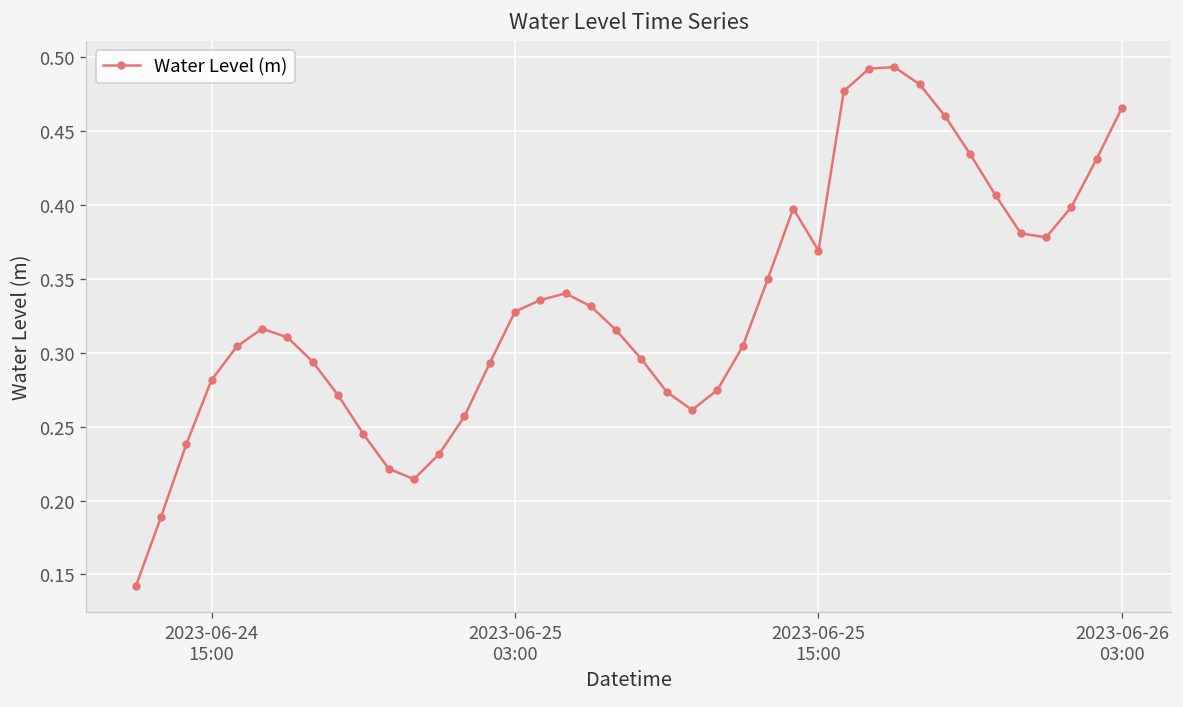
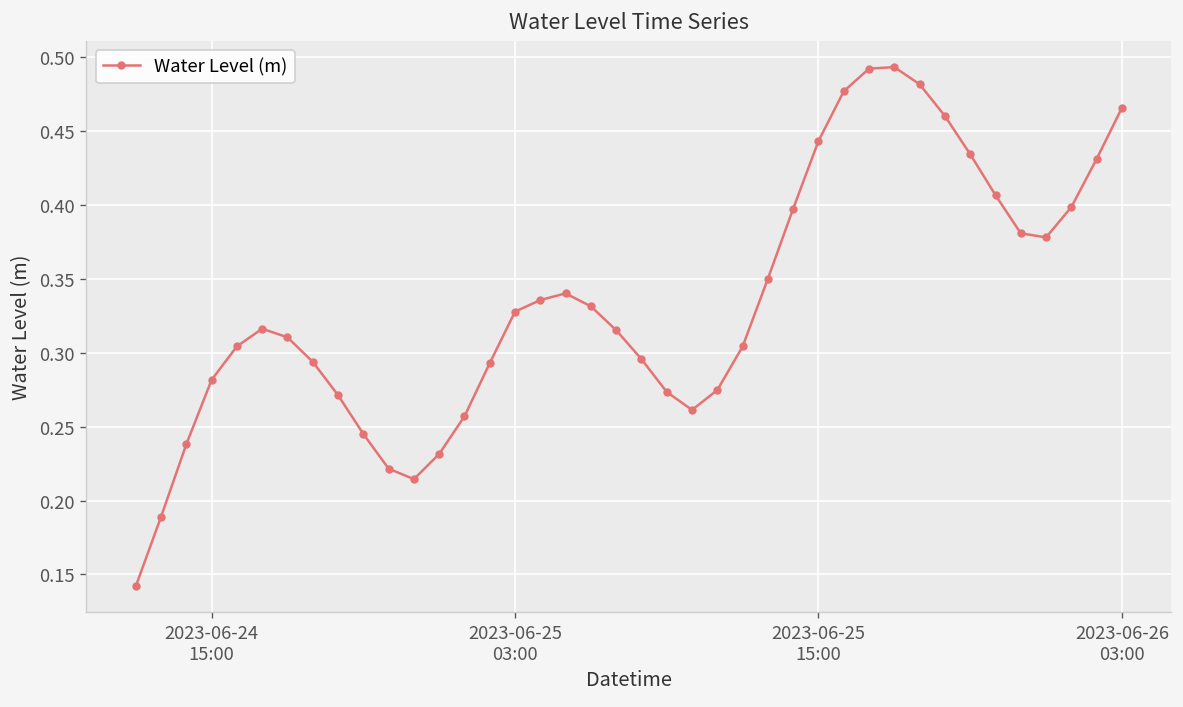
  {
    "2023-06-24 15:00": 0.282,
    "2023-06-25 03:00": 0.328,
-   "2023-06-25 15:00": 0.369,
+   "2023-06-25 15:00": 0.443,
    "2023-06-26 03:00": 0.466
  }
